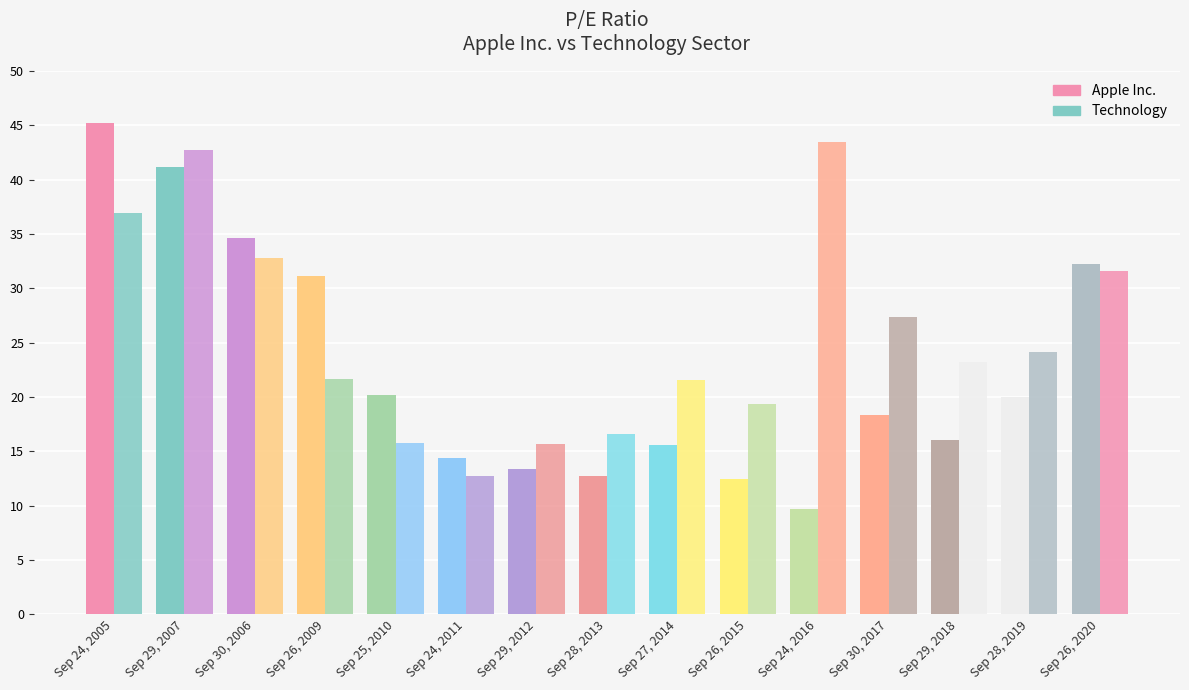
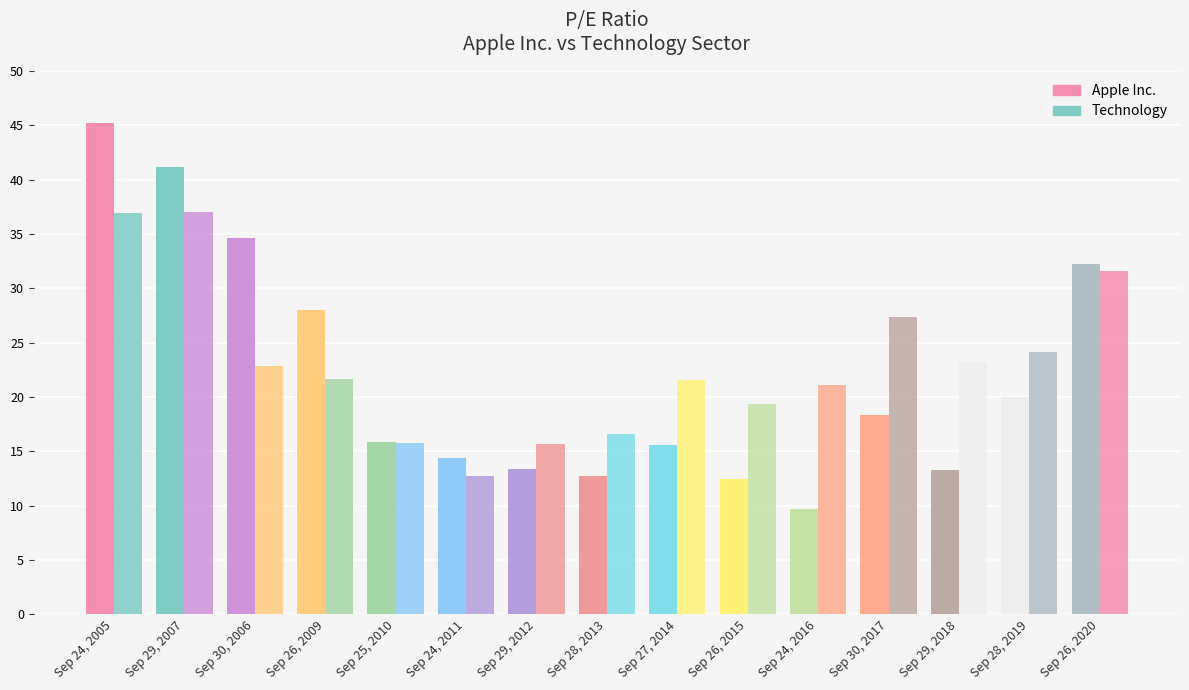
  {
    "Apple Inc.": {
      "Sep 24, 2005": 45.3,
      "Sep 29, 2007": 41.2,
      "Sep 30, 2006": 34.6,
-     "Sep 26, 2009": 31.2,
-     "Sep 25, 2010": 20.2,
+     "Sep 26, 2009": 28.0,
+     "Sep 25, 2010": 15.9,
      "Sep 24, 2011": 14.4,
      "Sep 29, 2012": 13.4,
      "Sep 28, 2013": 12.8,
      "Sep 27, 2014": 15.6,
      "Sep 26, 2015": 12.5,
      "Sep 24, 2016": 9.7,
      "Sep 30, 2017": 18.3,
-     "Sep 29, 2018": 16.1,
+     "Sep 29, 2018": 13.3,
      "Sep 28, 2019": 20.0,
      "Sep 26, 2020": 32.2
    },
    "Technology": {
      "Sep 24, 2005": 37.0,
-     "Sep 29, 2007": 42.7,
-     "Sep 30, 2006": 32.8,
+     "Sep 29, 2007": 37.1,
+     "Sep 30, 2006": 22.8,
      "Sep 26, 2009": 21.7,
      "Sep 25, 2010": 15.7,
      "Sep 24, 2011": 12.7,
      "Sep 29, 2012": 15.6,
      "Sep 28, 2013": 16.6,
      "Sep 27, 2014": 21.5,
      "Sep 26, 2015": 19.3,
-     "Sep 24, 2016": 43.5,
+     "Sep 24, 2016": 21.1,
      "Sep 30, 2017": 27.3,
      "Sep 29, 2018": 23.2,
      "Sep 28, 2019": 24.2,
      "Sep 26, 2020": 31.6
    }
  }
